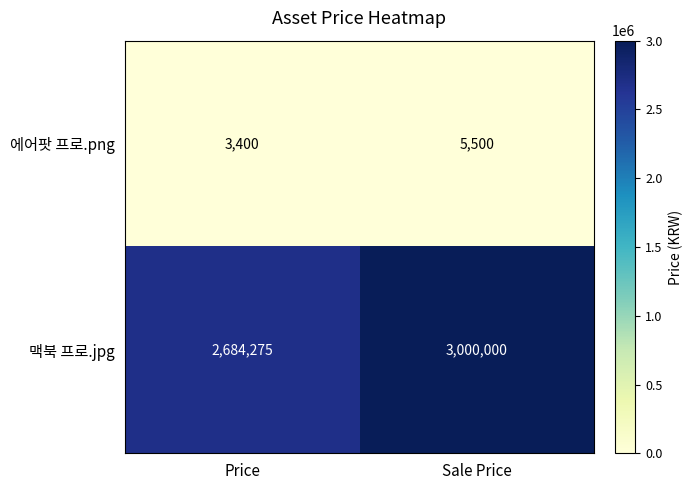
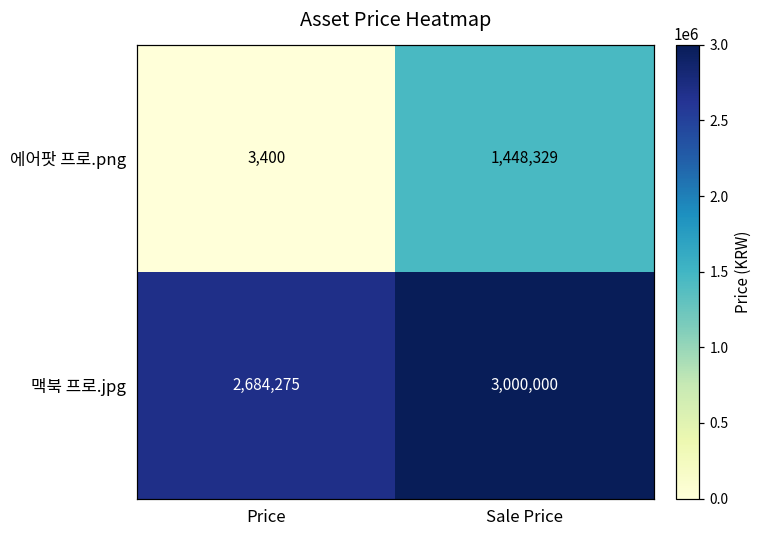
  {
    "에어팟 프로.png": {
      "Price": "3,400",
-     "Sale Price": "5,500"
+     "Sale Price": "1,448,329"
    },
    "맥북 프로.jpg": {
      "Price": "2,684,275",
      "Sale Price": "3,000,000"
    }
  }
